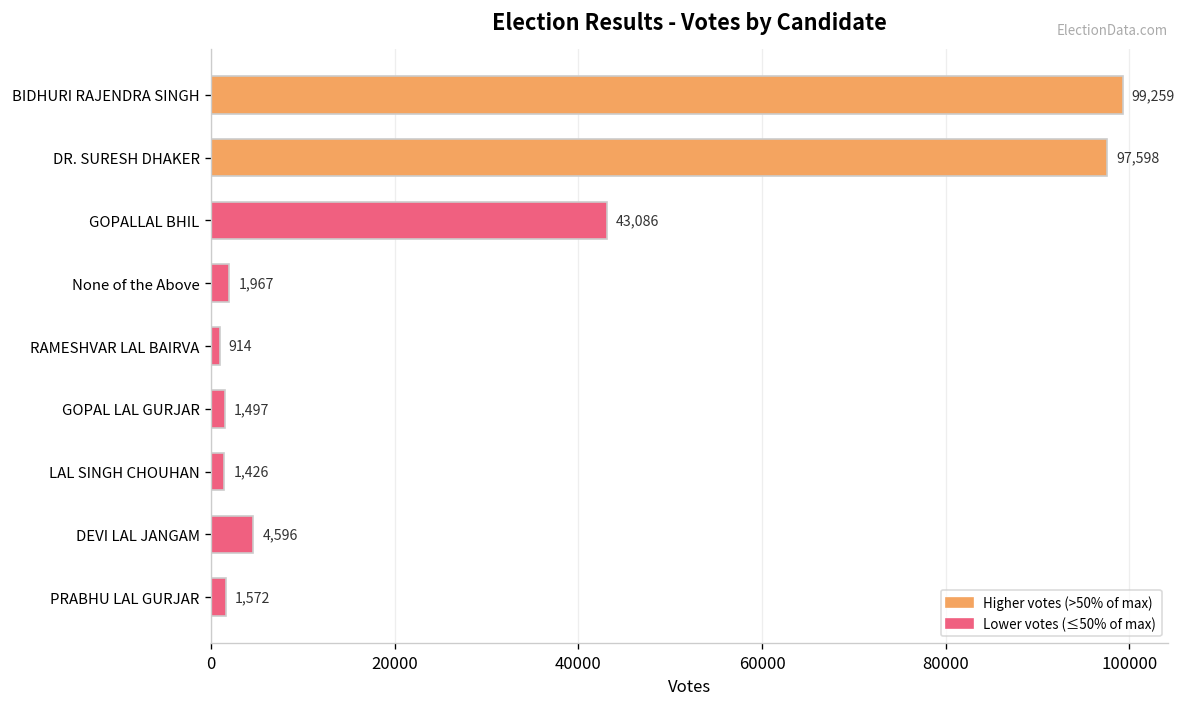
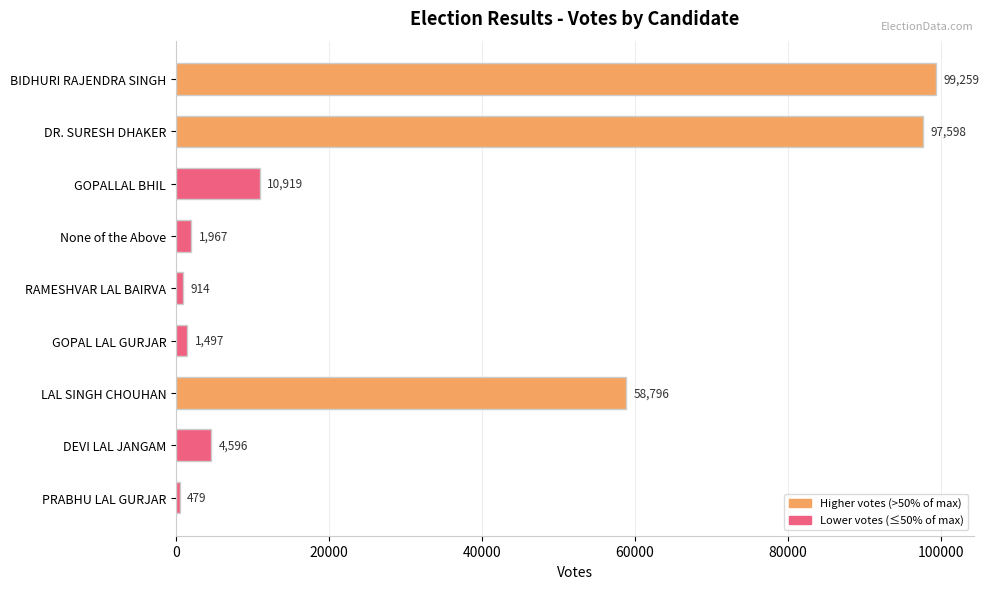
  {
    "BIDHURI RAJENDRA SINGH": "99,259",
    "DR. SURESH DHAKER": "97,598",
-   "GOPALLAL BHIL": "43,086",
+   "GOPALLAL BHIL": "10,919",
    "None of the Above": "1,967",
    "RAMESHVAR LAL BAIRVA": "914",
    "GOPAL LAL GURJAR": "1,497",
-   "LAL SINGH CHOUHAN": "1,426",
+   "LAL SINGH CHOUHAN": "58,796",
    "DEVI LAL JANGAM": "4,596",
-   "PRABHU LAL GURJAR": "1,572"
+   "PRABHU LAL GURJAR": "479"
  }
